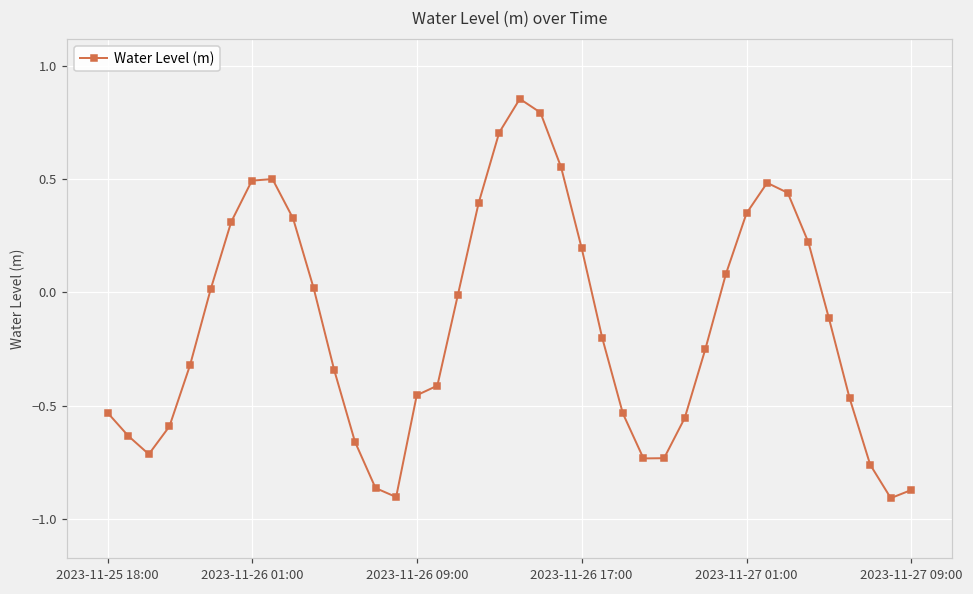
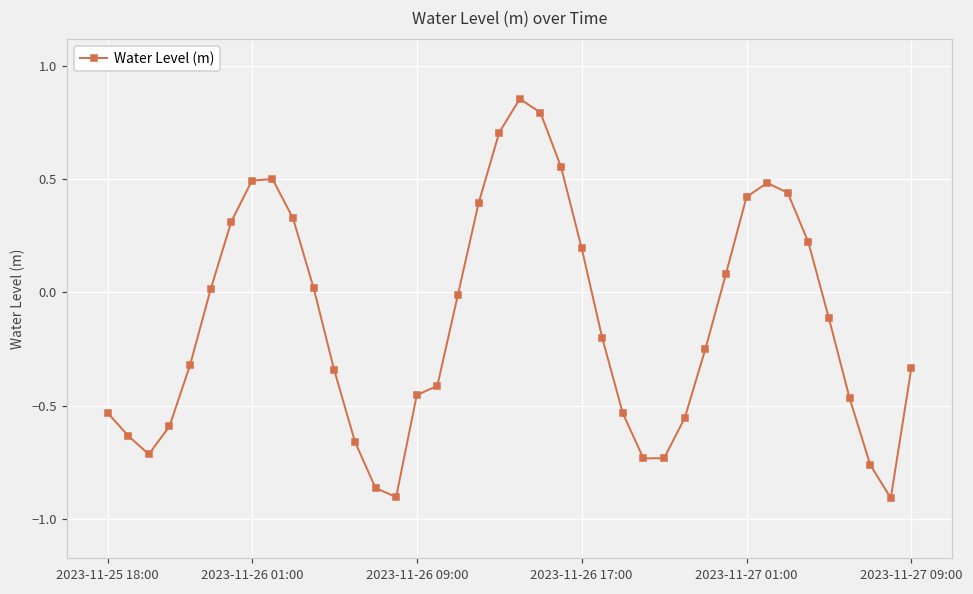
  {
    "2023-11-25 18:00": -0.53,
    "2023-11-26 01:00": 0.49,
    "2023-11-26 09:00": -0.45,
    "2023-11-26 17:00": 0.20,
-   "2023-11-27 01:00": 0.35,
-   "2023-11-27 09:00": -0.87
+   "2023-11-27 01:00": 0.42,
+   "2023-11-27 09:00": -0.33
  }
